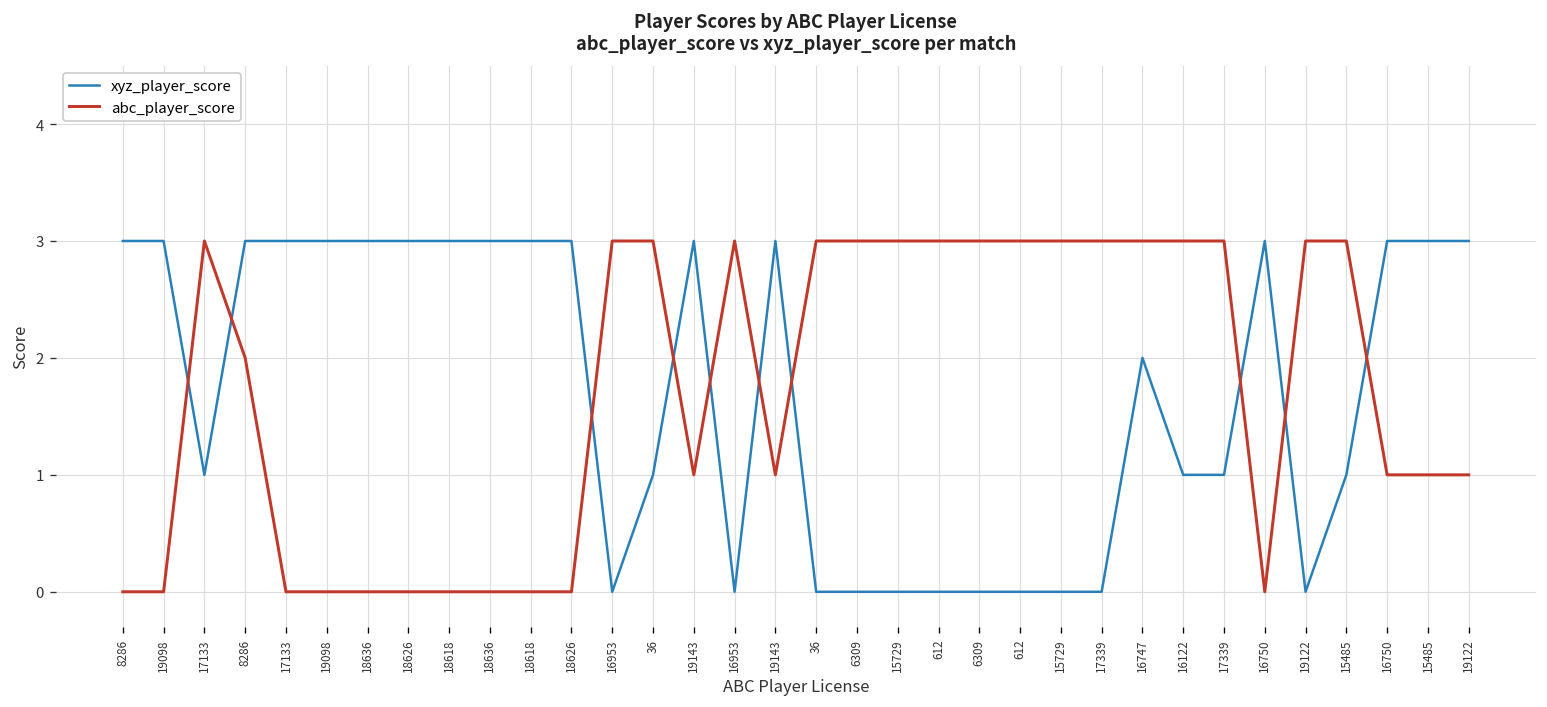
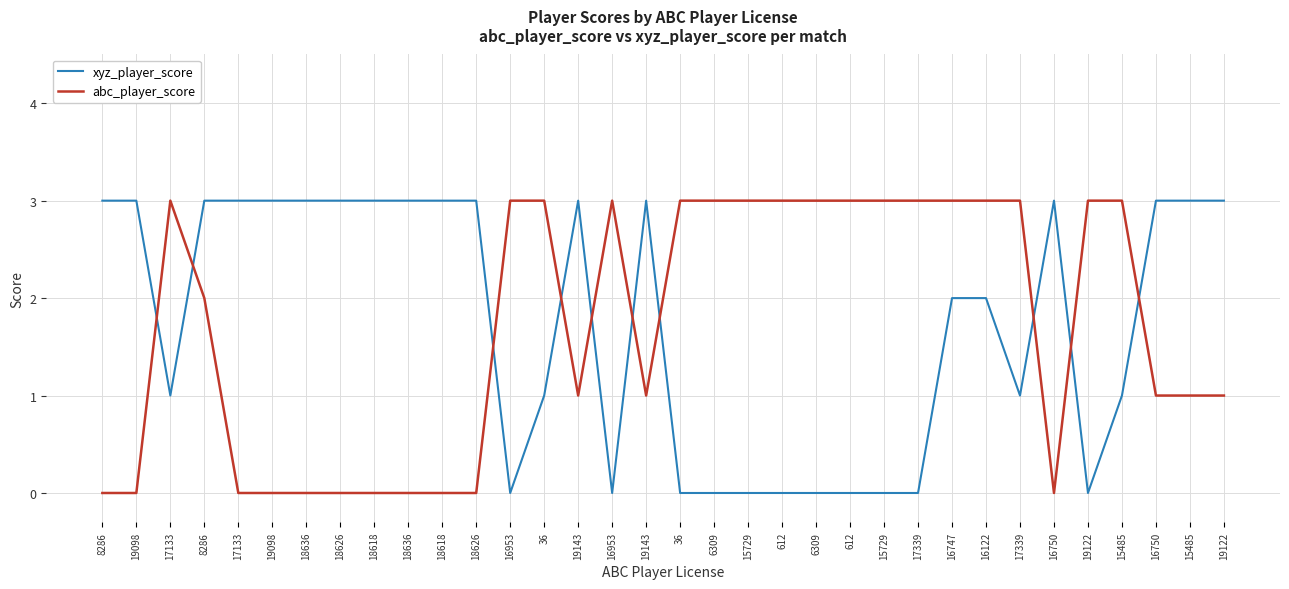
  {
    "xyz_player_score": {
      "16747": 2,
-     "16122": 1
+     "16122": 2
    },
    "abc_player_score": {
      "16747": 3,
      "16122": 3
    }
  }
